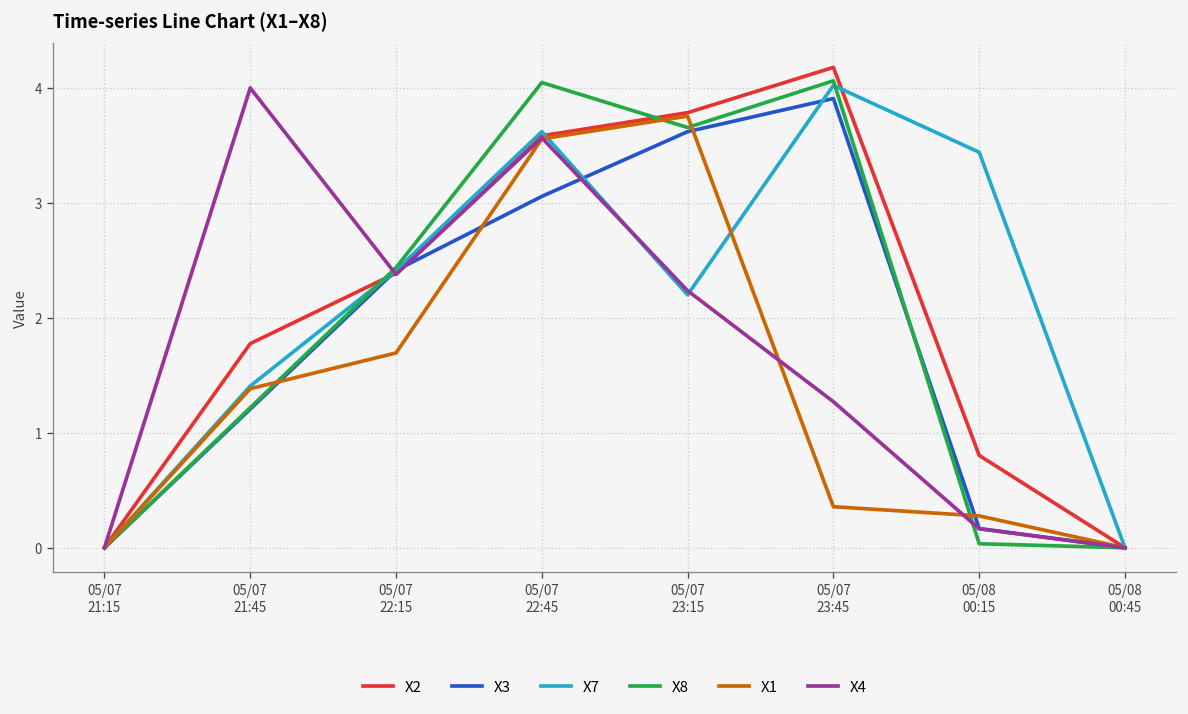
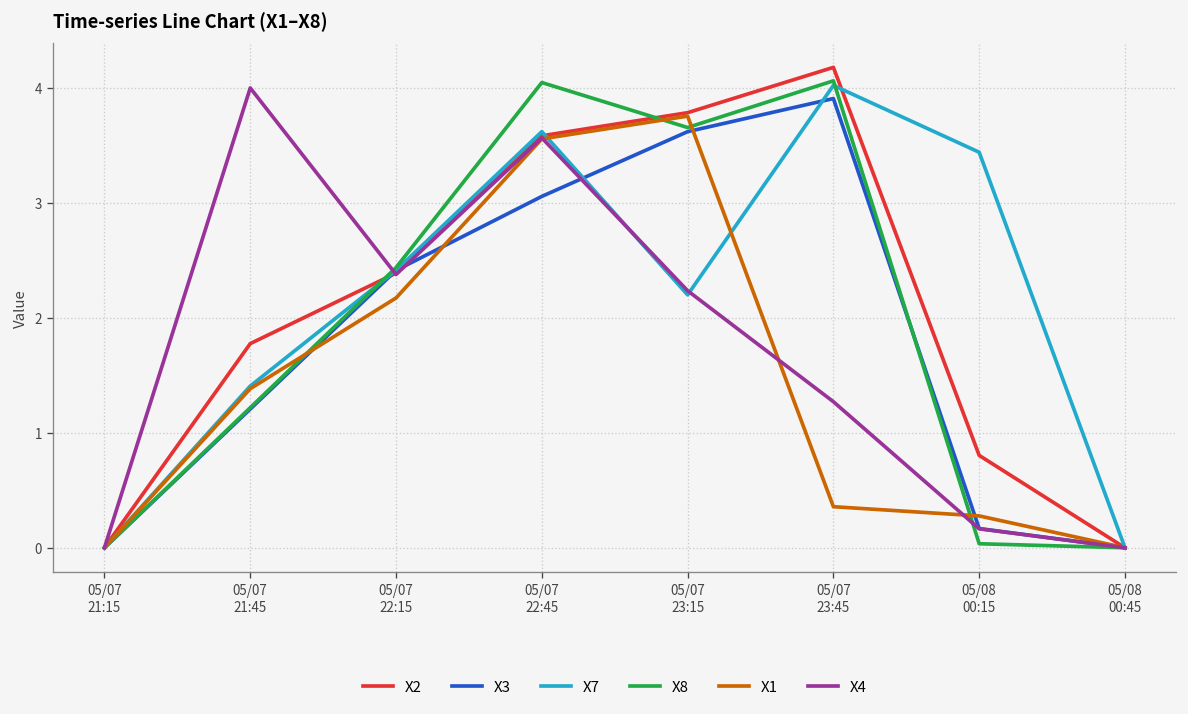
  {
    "X2": {
      "05/07 21:45": 1.8,
      "05/07 23:15": 3.8,
      "05/07 23:45": 4.2,
      "05/08 00:15": 0.8
    },
    "X3": {
      "05/07 22:45": 3.1,
      "05/07 23:15": 3.6,
      "05/07 23:45": 3.9
    },
    "X7": {
      "05/07 22:45": 3.6,
      "05/07 23:15": 2.2,
      "05/07 23:45": 4.0,
      "05/08 00:15": 3.4
    },
    "X8": {
      "05/07 22:45": 4.0,
      "05/07 23:15": 3.7,
      "05/07 23:45": 4.1,
      "05/08 00:15": 0.0
    },
    "X1": {
-     "05/07 22:15": 1.7,
+     "05/07 22:15": 2.2,
      "05/07 23:15": 3.8,
      "05/07 23:45": 0.4,
      "05/08 00:15": 0.3
    },
    "X4": {
      "05/07 21:45": 4.0,
      "05/07 23:15": 2.2,
      "05/07 23:45": 1.3
    }
  }
